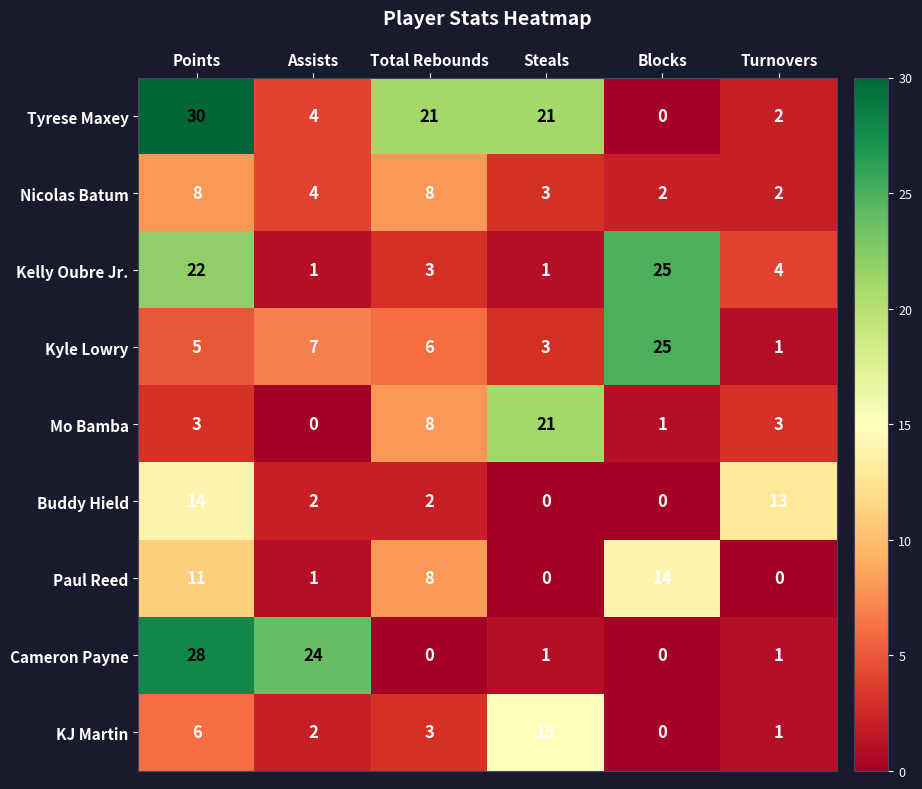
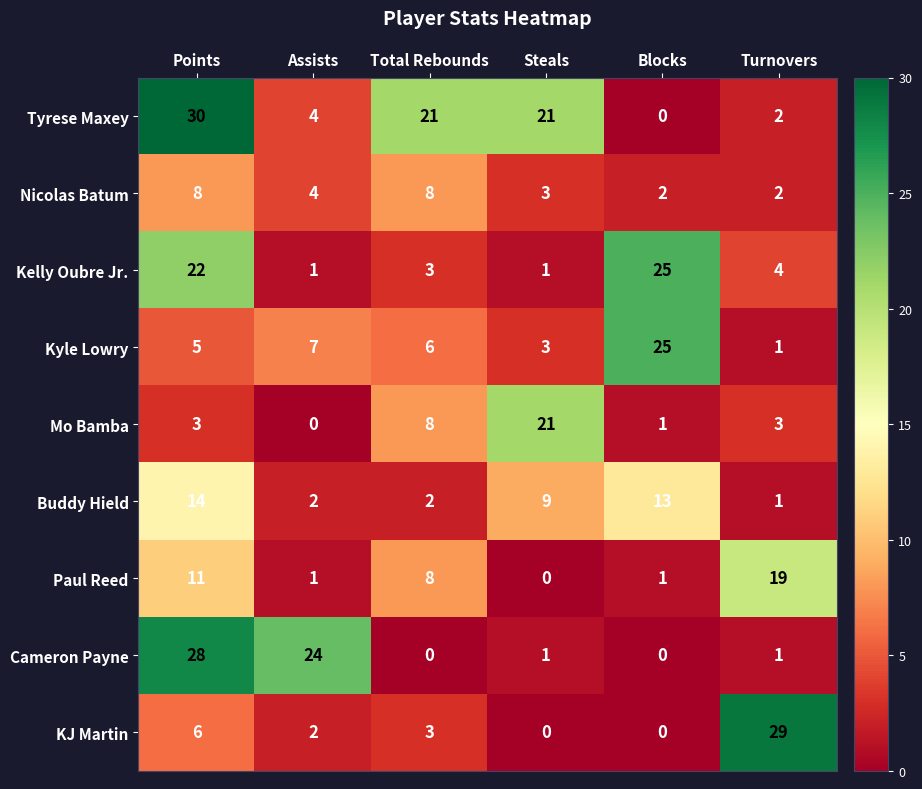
  {
    "Tyrese Maxey": {
      "Points": 30,
      "Assists": 4,
      "Total Rebounds": 21,
      "Steals": 21,
      "Blocks": 0,
      "Turnovers": 2
    },
    "Nicolas Batum": {
      "Points": 8,
      "Assists": 4,
      "Total Rebounds": 8,
      "Steals": 3,
      "Blocks": 2,
      "Turnovers": 2
    },
    "Kelly Oubre Jr.": {
      "Points": 22,
      "Assists": 1,
      "Total Rebounds": 3,
      "Steals": 1,
      "Blocks": 25,
      "Turnovers": 4
    },
    "Kyle Lowry": {
      "Points": 5,
      "Assists": 7,
      "Total Rebounds": 6,
      "Steals": 3,
      "Blocks": 25,
      "Turnovers": 1
    },
    "Mo Bamba": {
      "Points": 3,
      "Assists": 0,
      "Total Rebounds": 8,
      "Steals": 21,
      "Blocks": 1,
      "Turnovers": 3
    },
    "Buddy Hield": {
      "Points": 14,
      "Assists": 2,
      "Total Rebounds": 2,
-     "Steals": 0,
-     "Blocks": 0,
-     "Turnovers": 13
+     "Steals": 9,
+     "Blocks": 13,
+     "Turnovers": 1
    },
    "Paul Reed": {
      "Points": 11,
      "Assists": 1,
      "Total Rebounds": 8,
      "Steals": 0,
-     "Blocks": 14,
-     "Turnovers": 0
+     "Blocks": 1,
+     "Turnovers": 19
    },
    "Cameron Payne": {
      "Points": 28,
      "Assists": 24,
      "Total Rebounds": 0,
      "Steals": 1,
      "Blocks": 0,
      "Turnovers": 1
    },
    "KJ Martin": {
      "Points": 6,
      "Assists": 2,
      "Total Rebounds": 3,
-     "Steals": 15,
+     "Steals": 0,
      "Blocks": 0,
-     "Turnovers": 1
+     "Turnovers": 29
    }
  }
